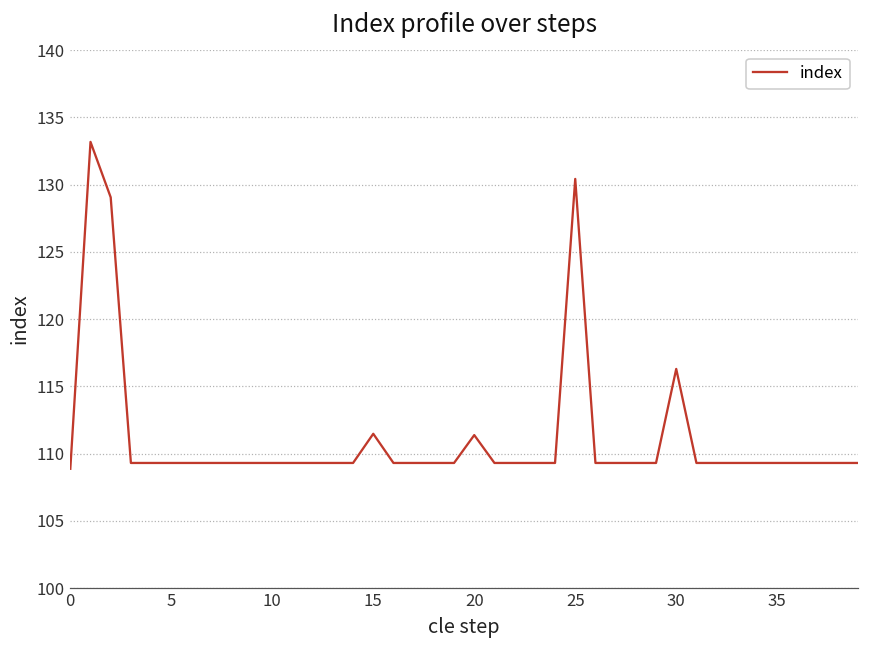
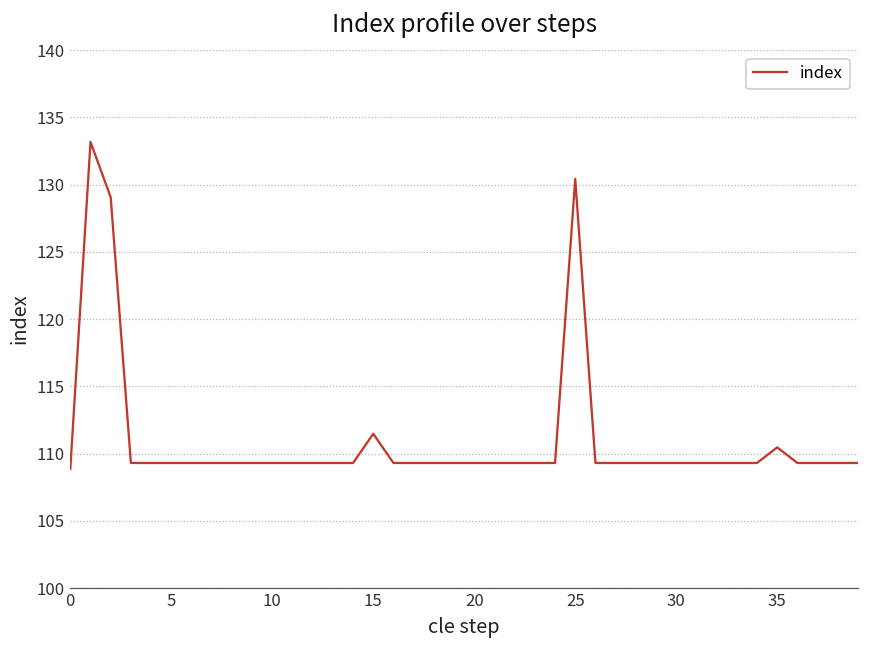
  {
    "0": 108.9,
    "5": 109.3,
    "10": 109.3,
    "15": 111.5,
-   "20": 111.4,
+   "20": 109.3,
    "25": 130.4,
-   "30": 116.3,
-   "35": 109.3
+   "30": 109.3,
+   "35": 110.5
  }
